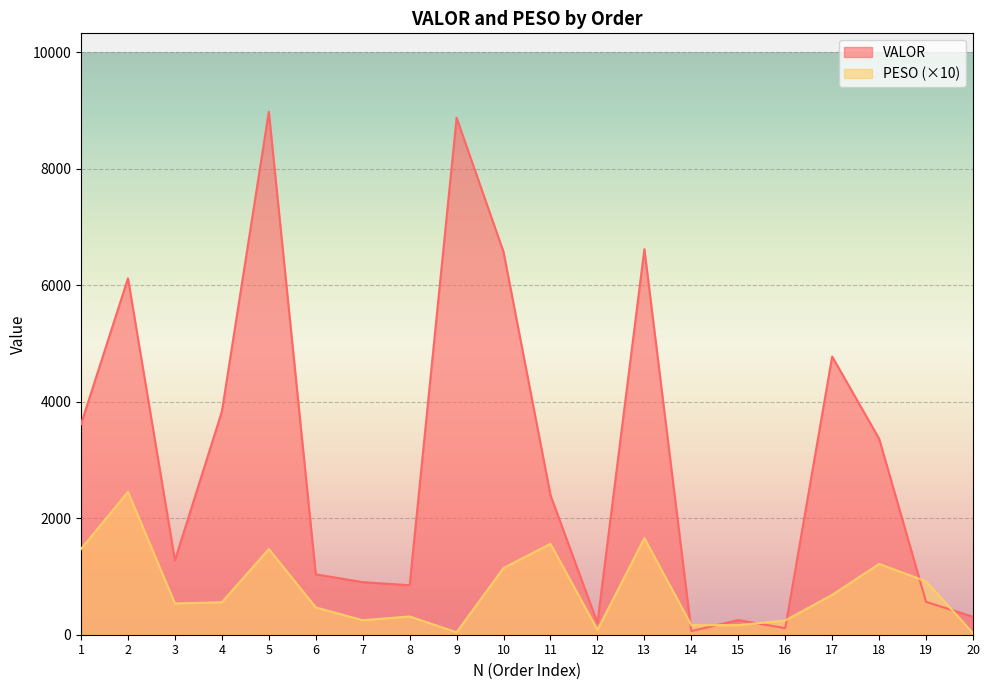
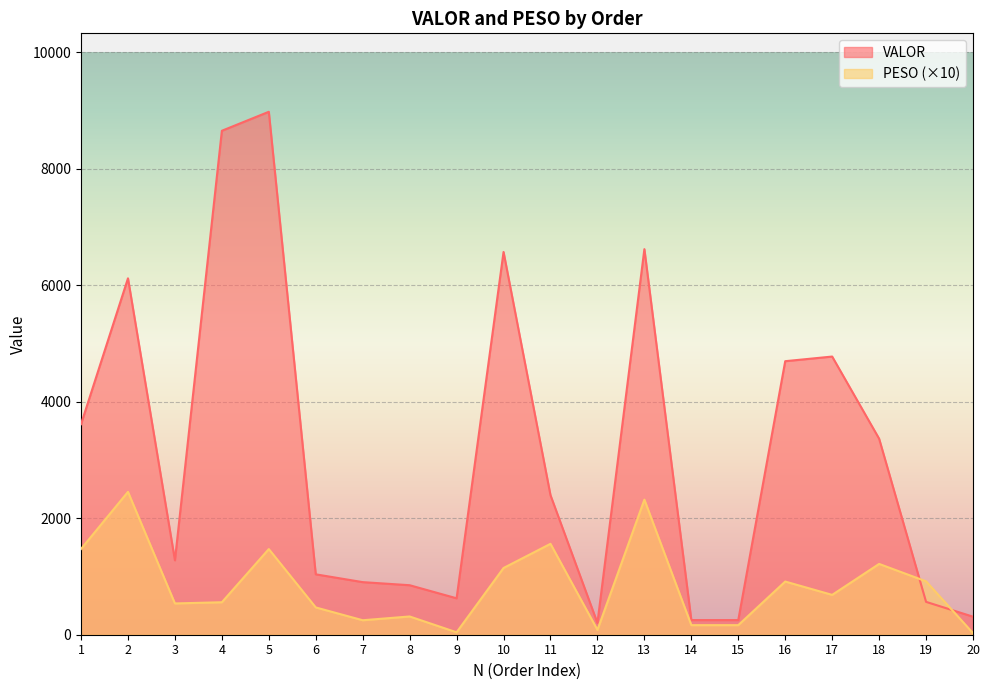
  {
    "VALOR": {
      "1": 3600,
      "2": 6100,
      "3": 1300,
-     "4": 3800,
+     "4": 8700,
      "5": 9000,
      "6": 1000,
      "7": 900,
      "8": 800,
-     "9": 8900,
+     "9": 600,
      "10": 6600,
      "11": 2400,
      "12": 200,
      "13": 6600,
-     "14": 100,
+     "14": 300,
      "15": 300,
-     "16": 100,
+     "16": 4700,
      "17": 4800,
      "18": 3400,
      "19": 600,
      "20": 300
    },
    "PESO (×10)": {
      "1": 1500,
      "2": 2500,
      "3": 500,
      "4": 600,
      "5": 1500,
      "6": 500,
      "7": 200,
      "8": 300,
      "9": 0,
      "10": 1100,
      "11": 1600,
      "12": 100,
-     "13": 1700,
+     "13": 2300,
      "14": 200,
      "15": 200,
-     "16": 200,
+     "16": 900,
      "17": 700,
      "18": 1200,
      "19": 900,
      "20": 0
    }
  }
